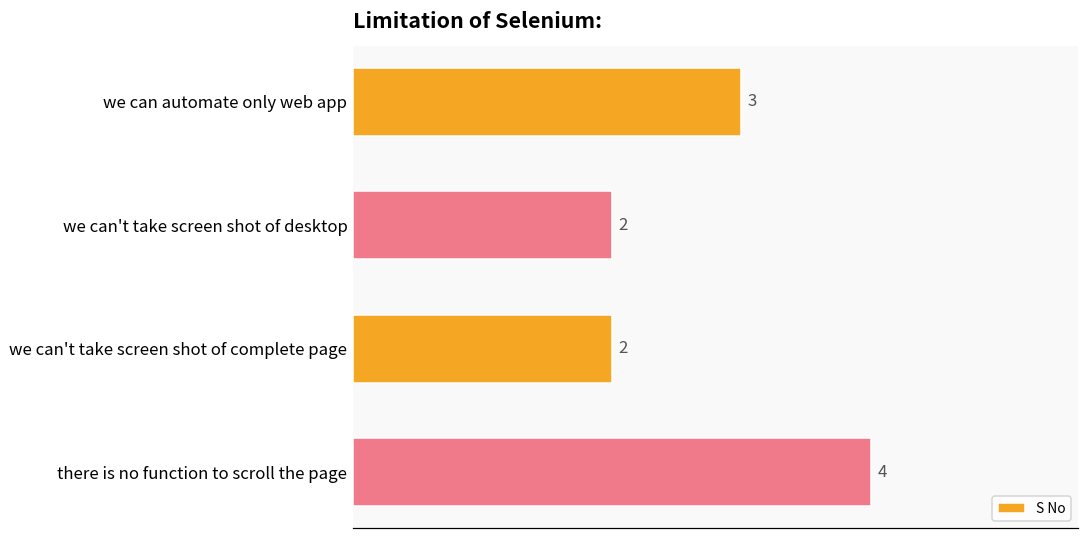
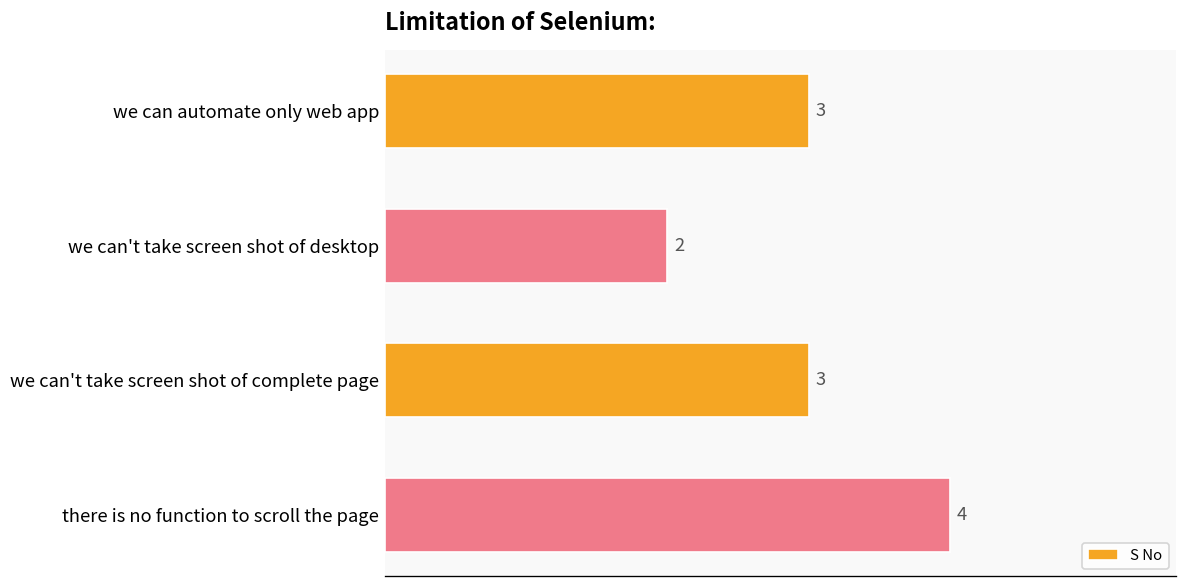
  {
    "we can automate only web app": 3,
    "we can't take screen shot of desktop": 2,
-   "we can't take screen shot of complete page": 2,
+   "we can't take screen shot of complete page": 3,
    "there is no function to scroll the page": 4
  }
